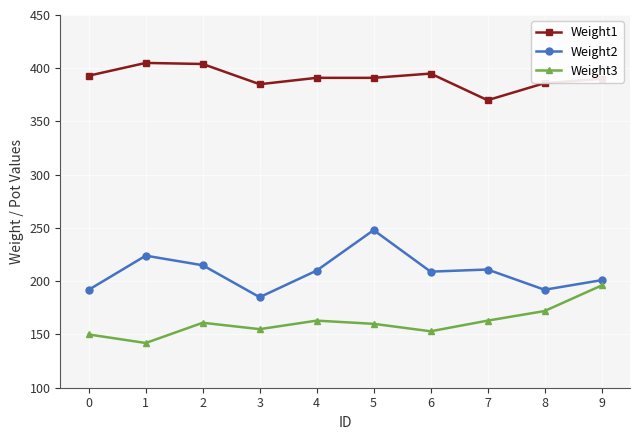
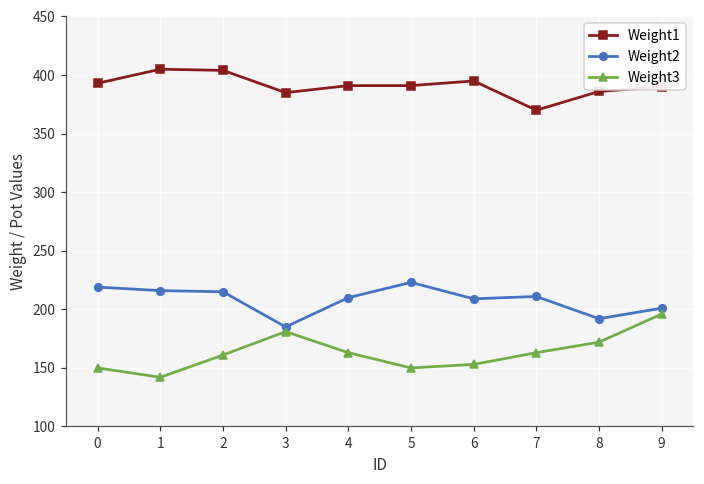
  {
    "Weight1": {
      "0": 393,
      "1": 405,
      "2": 404,
      "3": 385,
      "4": 391,
      "5": 391,
      "6": 395,
      "7": 370,
      "8": 386
    },
    "Weight2": {
-     "0": 192,
-     "1": 224,
+     "0": 219,
+     "1": 216,
      "2": 215,
      "3": 185,
      "4": 210,
-     "5": 248,
+     "5": 223,
      "6": 209,
      "7": 211,
      "8": 192,
      "9": 201
    },
    "Weight3": {
      "0": 150,
      "1": 142,
      "2": 161,
-     "3": 155,
+     "3": 181,
      "4": 163,
-     "5": 160,
+     "5": 150,
      "6": 153,
      "7": 163,
      "8": 172,
      "9": 196
    }
  }
